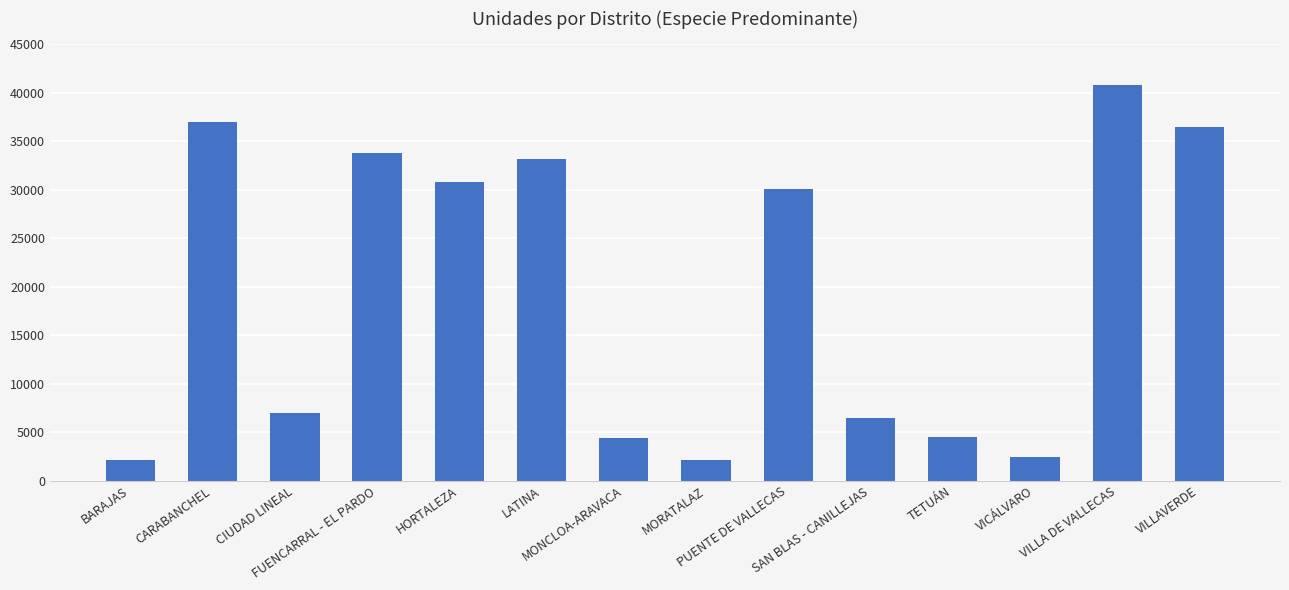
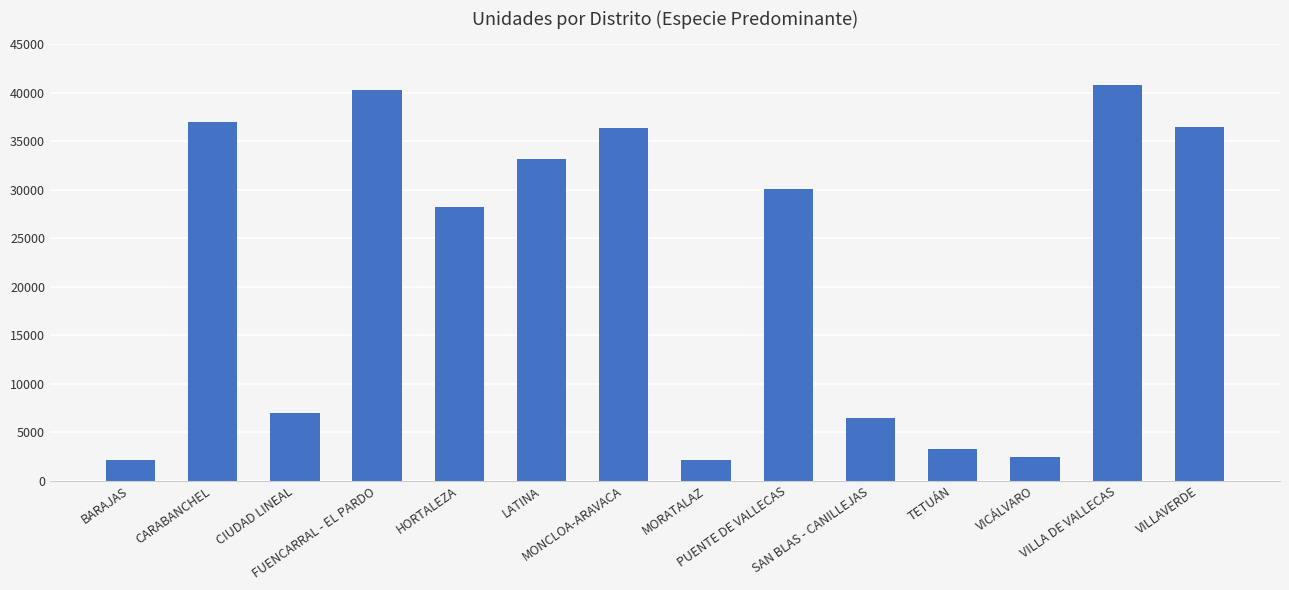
  {
    "BARAJAS": 2000,
    "CARABANCHEL": 37000,
    "CIUDAD LINEAL": 7000,
-   "FUENCARRAL - EL PARDO": 34000,
-   "HORTALEZA": 31000,
+   "FUENCARRAL - EL PARDO": 40000,
+   "HORTALEZA": 28000,
    "LATINA": 33000,
-   "MONCLOA-ARAVACA": 4000,
+   "MONCLOA-ARAVACA": 36000,
    "MORATALAZ": 2000,
    "PUENTE DE VALLECAS": 30000,
    "SAN BLAS - CANILLEJAS": 6000,
-   "TETUÁN": 4000,
+   "TETUÁN": 3000,
    "VICÁLVARO": 2000,
    "VILLA DE VALLECAS": 41000,
    "VILLAVERDE": 36000
  }
